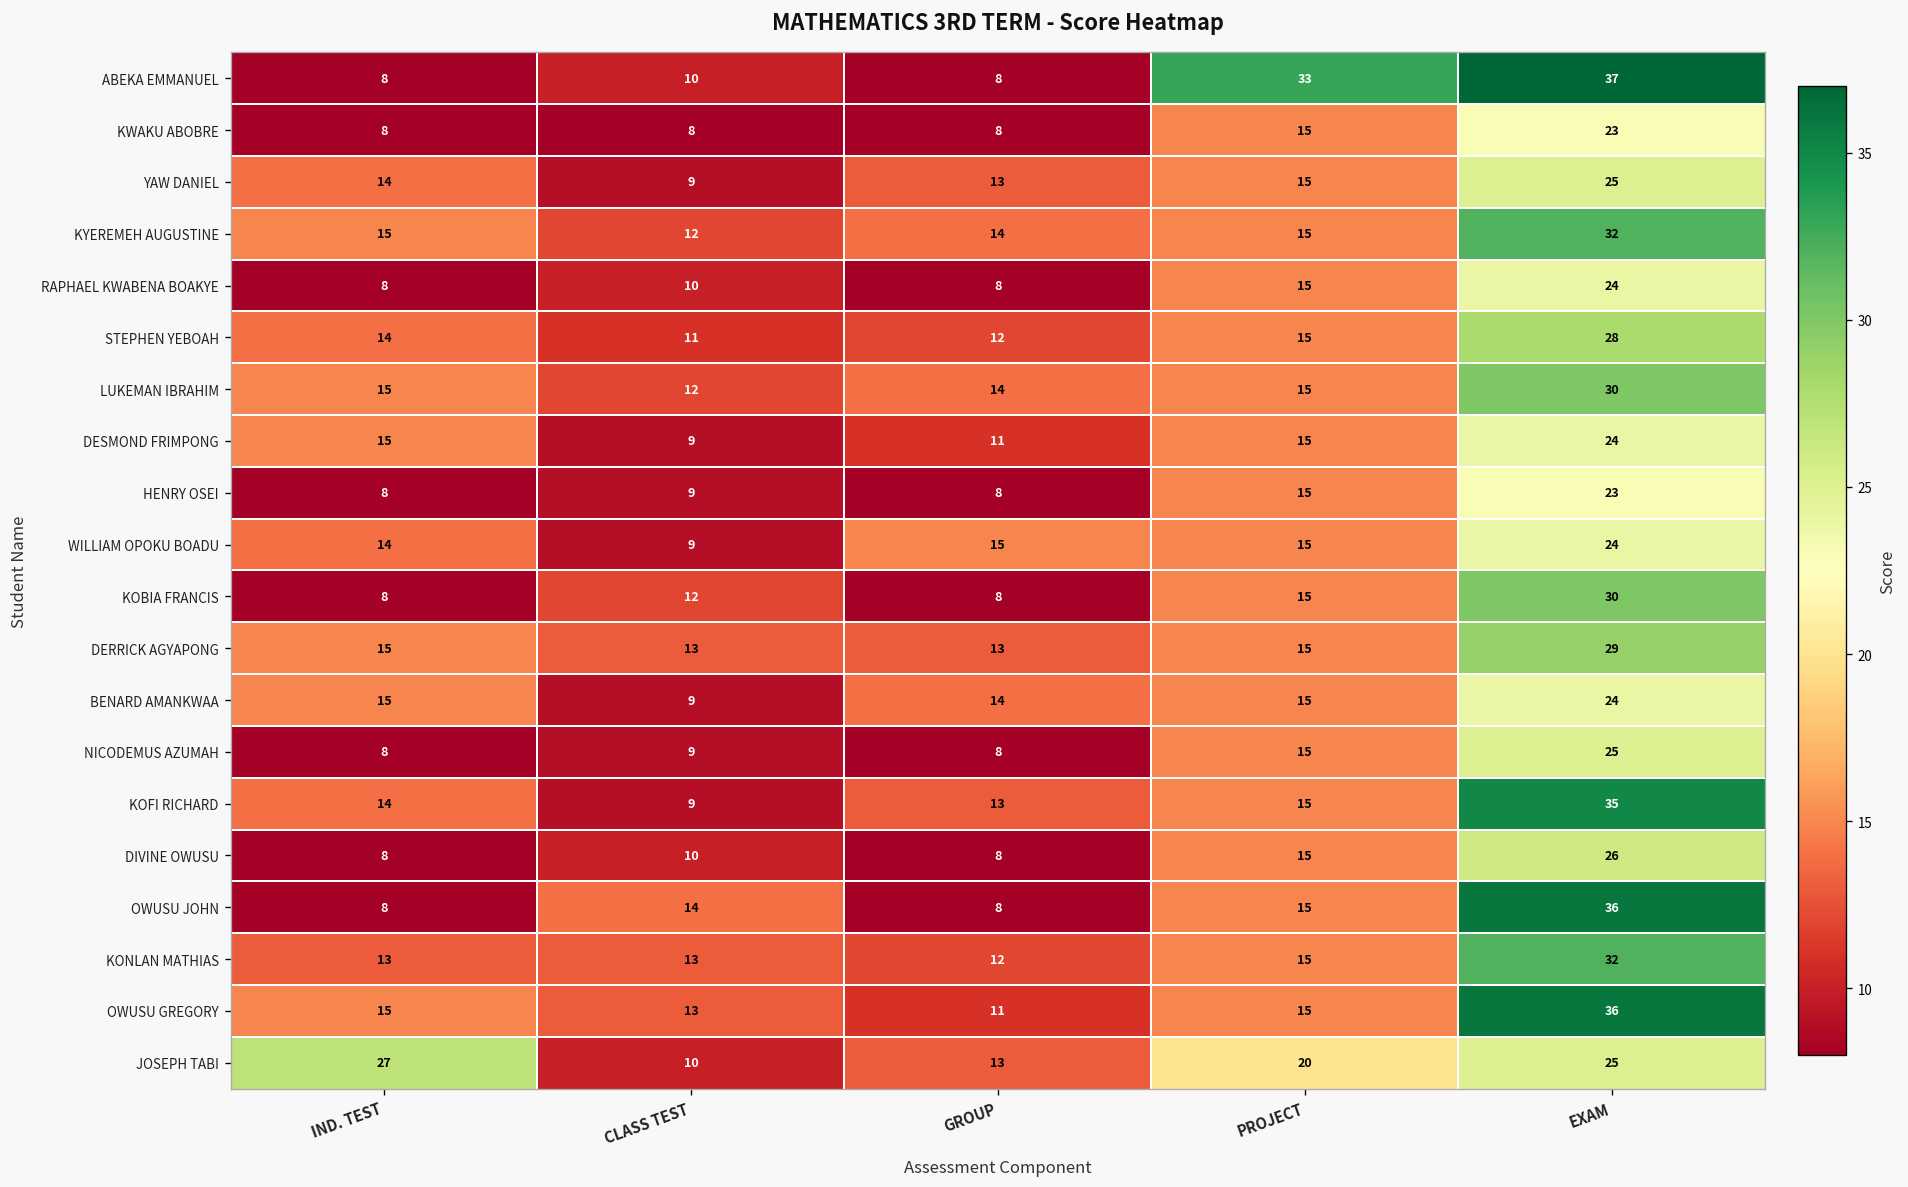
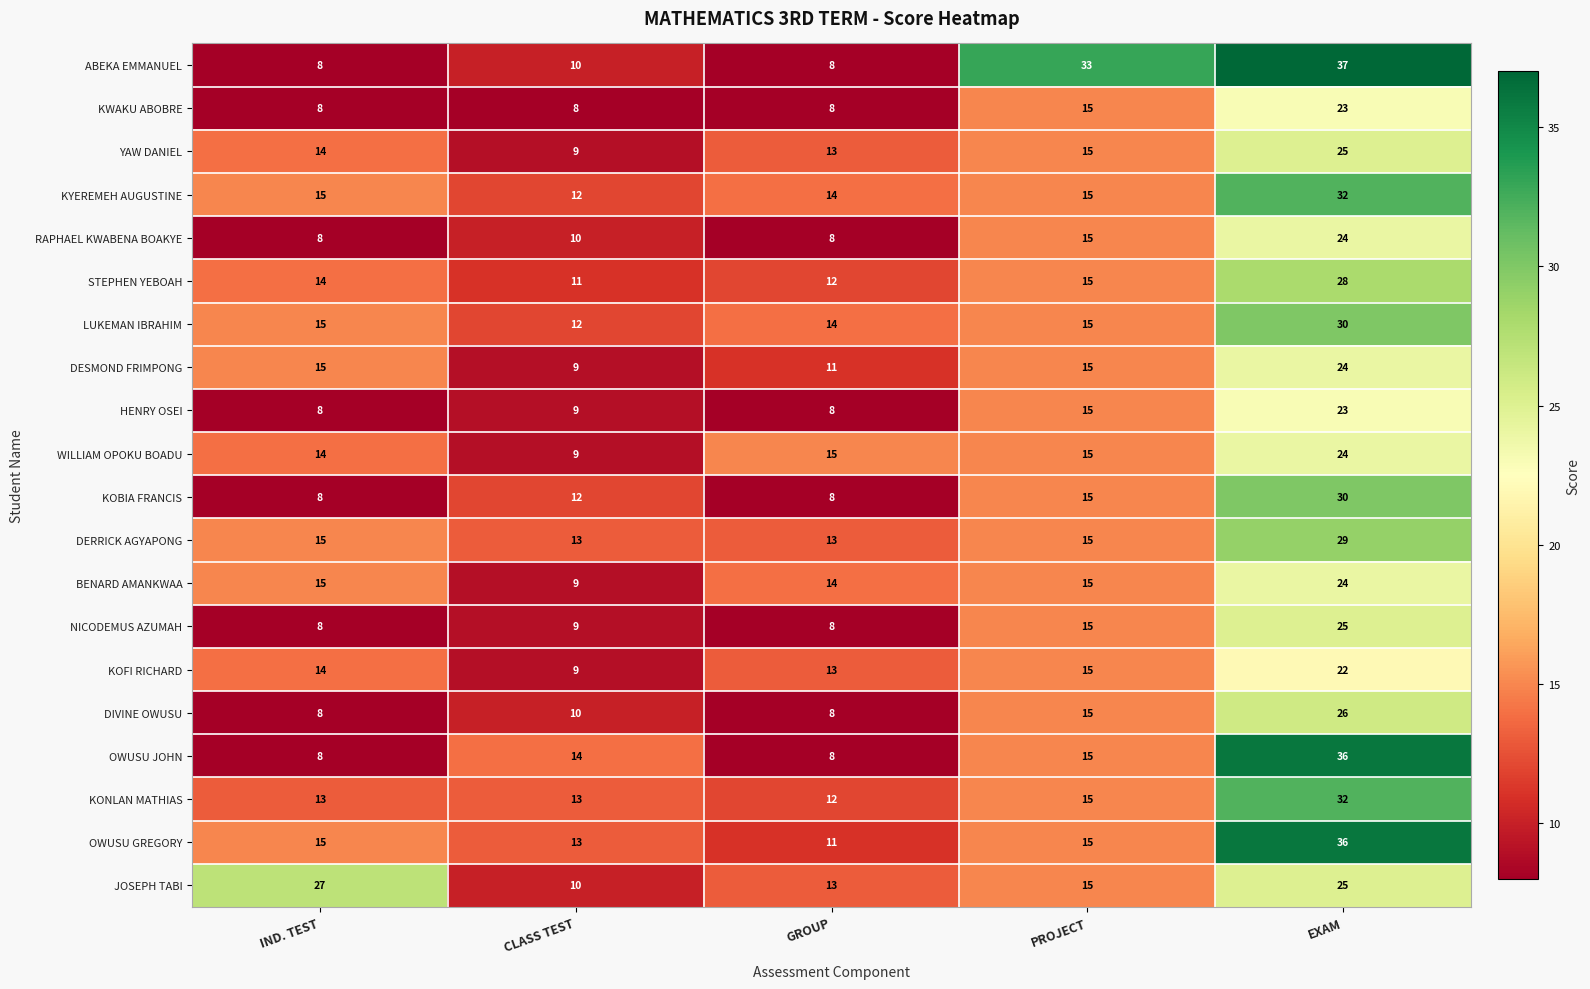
  {
    "ABEKA EMMANUEL": {
      "IND. TEST": 8,
      "CLASS TEST": 10,
      "GROUP": 8,
      "PROJECT": 33,
      "EXAM": 37
    },
    "KWAKU ABOBRE": {
      "IND. TEST": 8,
      "CLASS TEST": 8,
      "GROUP": 8,
      "PROJECT": 15,
      "EXAM": 23
    },
    "YAW DANIEL": {
      "IND. TEST": 14,
      "CLASS TEST": 9,
      "GROUP": 13,
      "PROJECT": 15,
      "EXAM": 25
    },
    "KYEREMEH AUGUSTINE": {
      "IND. TEST": 15,
      "CLASS TEST": 12,
      "GROUP": 14,
      "PROJECT": 15,
      "EXAM": 32
    },
    "RAPHAEL KWABENA BOAKYE": {
      "IND. TEST": 8,
      "CLASS TEST": 10,
      "GROUP": 8,
      "PROJECT": 15,
      "EXAM": 24
    },
    "STEPHEN YEBOAH": {
      "IND. TEST": 14,
      "CLASS TEST": 11,
      "GROUP": 12,
      "PROJECT": 15,
      "EXAM": 28
    },
    "LUKEMAN IBRAHIM": {
      "IND. TEST": 15,
      "CLASS TEST": 12,
      "GROUP": 14,
      "PROJECT": 15,
      "EXAM": 30
    },
    "DESMOND FRIMPONG": {
      "IND. TEST": 15,
      "CLASS TEST": 9,
      "GROUP": 11,
      "PROJECT": 15,
      "EXAM": 24
    },
    "HENRY OSEI": {
      "IND. TEST": 8,
      "CLASS TEST": 9,
      "GROUP": 8,
      "PROJECT": 15,
      "EXAM": 23
    },
    "WILLIAM OPOKU BOADU": {
      "IND. TEST": 14,
      "CLASS TEST": 9,
      "GROUP": 15,
      "PROJECT": 15,
      "EXAM": 24
    },
    "KOBIA FRANCIS": {
      "IND. TEST": 8,
      "CLASS TEST": 12,
      "GROUP": 8,
      "PROJECT": 15,
      "EXAM": 30
    },
    "DERRICK AGYAPONG": {
      "IND. TEST": 15,
      "CLASS TEST": 13,
      "GROUP": 13,
      "PROJECT": 15,
      "EXAM": 29
    },
    "BENARD AMANKWAA": {
      "IND. TEST": 15,
      "CLASS TEST": 9,
      "GROUP": 14,
      "PROJECT": 15,
      "EXAM": 24
    },
    "NICODEMUS AZUMAH": {
      "IND. TEST": 8,
      "CLASS TEST": 9,
      "GROUP": 8,
      "PROJECT": 15,
      "EXAM": 25
    },
    "KOFI RICHARD": {
      "IND. TEST": 14,
      "CLASS TEST": 9,
      "GROUP": 13,
      "PROJECT": 15,
-     "EXAM": 35
+     "EXAM": 22
    },
    "DIVINE OWUSU": {
      "IND. TEST": 8,
      "CLASS TEST": 10,
      "GROUP": 8,
      "PROJECT": 15,
      "EXAM": 26
    },
    "OWUSU JOHN": {
      "IND. TEST": 8,
      "CLASS TEST": 14,
      "GROUP": 8,
      "PROJECT": 15,
      "EXAM": 36
    },
    "KONLAN MATHIAS": {
      "IND. TEST": 13,
      "CLASS TEST": 13,
      "GROUP": 12,
      "PROJECT": 15,
      "EXAM": 32
    },
    "OWUSU GREGORY": {
      "IND. TEST": 15,
      "CLASS TEST": 13,
      "GROUP": 11,
      "PROJECT": 15,
      "EXAM": 36
    },
    "JOSEPH TABI": {
      "IND. TEST": 27,
      "CLASS TEST": 10,
      "GROUP": 13,
-     "PROJECT": 20,
+     "PROJECT": 15,
      "EXAM": 25
    }
  }
